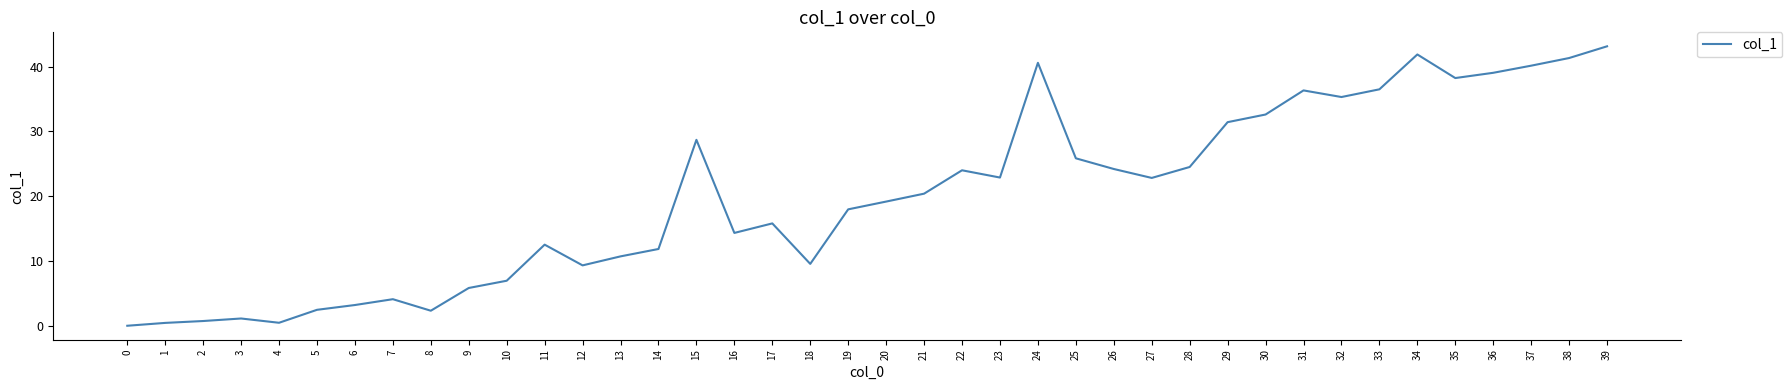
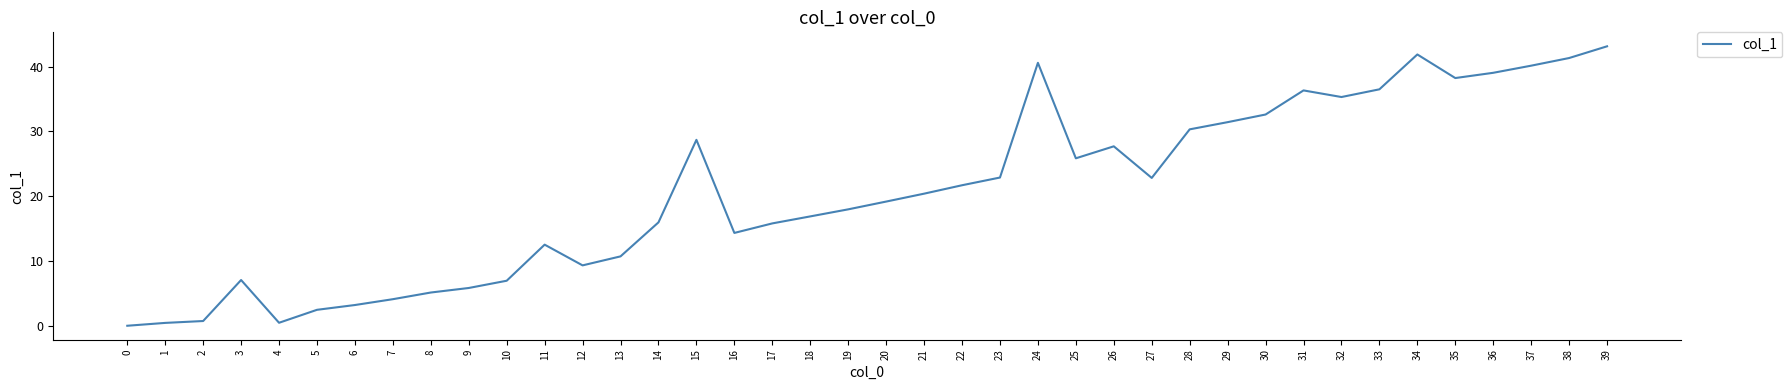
  {
    "0": 0,
    "1": 0,
    "2": 1,
-   "3": 1,
+   "3": 7,
    "4": 0,
    "5": 2,
    "6": 3,
    "7": 4,
-   "8": 2,
+   "8": 5,
    "9": 6,
    "10": 7,
    "11": 13,
    "12": 9,
    "13": 11,
-   "14": 12,
+   "14": 16,
    "15": 29,
    "16": 14,
    "17": 16,
-   "18": 10,
+   "18": 17,
    "19": 18,
    "20": 19,
    "21": 20,
-   "22": 24,
+   "22": 22,
    "23": 23,
    "24": 41,
    "25": 26,
-   "26": 24,
+   "26": 28,
    "27": 23,
-   "28": 25,
+   "28": 30,
    "29": 31,
    "30": 33,
    "31": 36,
    "32": 35,
    "33": 37,
    "34": 42,
    "35": 38,
    "36": 39,
    "37": 40,
    "38": 41,
    "39": 43
  }
